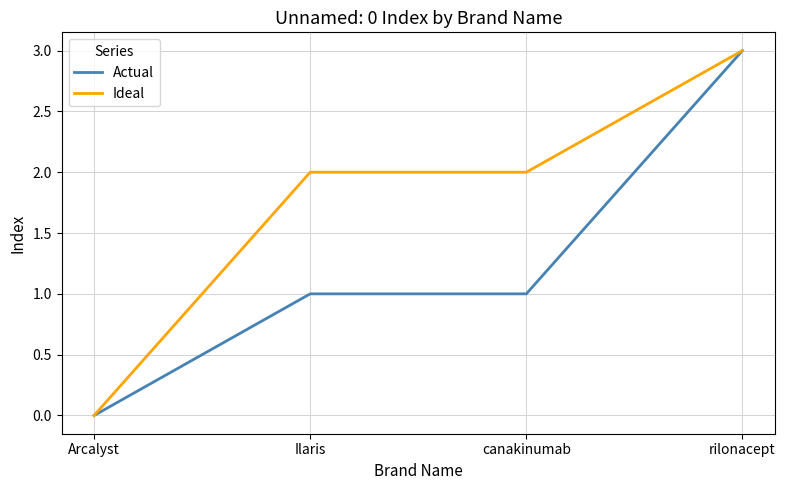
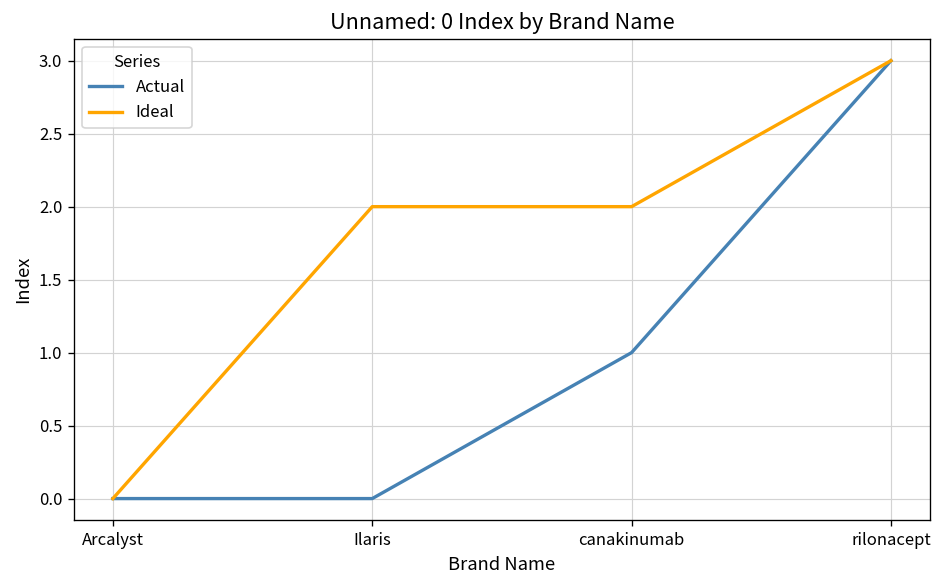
  {
    "Actual": {
-     "Ilaris": 1,
+     "Ilaris": 0,
      "canakinumab": 1
    },
    "Ideal": {
      "Ilaris": 2,
      "canakinumab": 2
    }
  }
